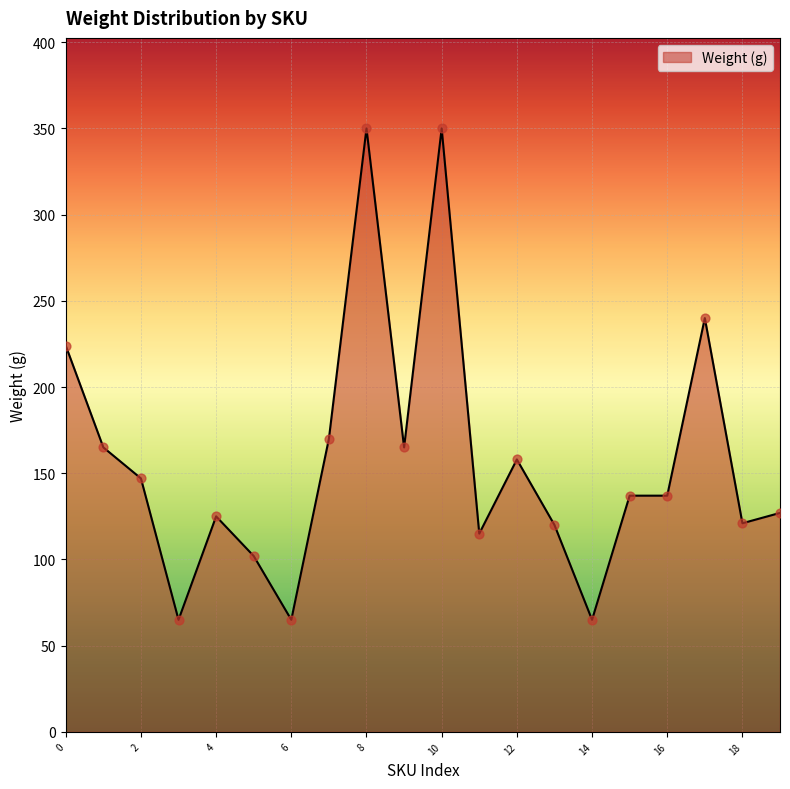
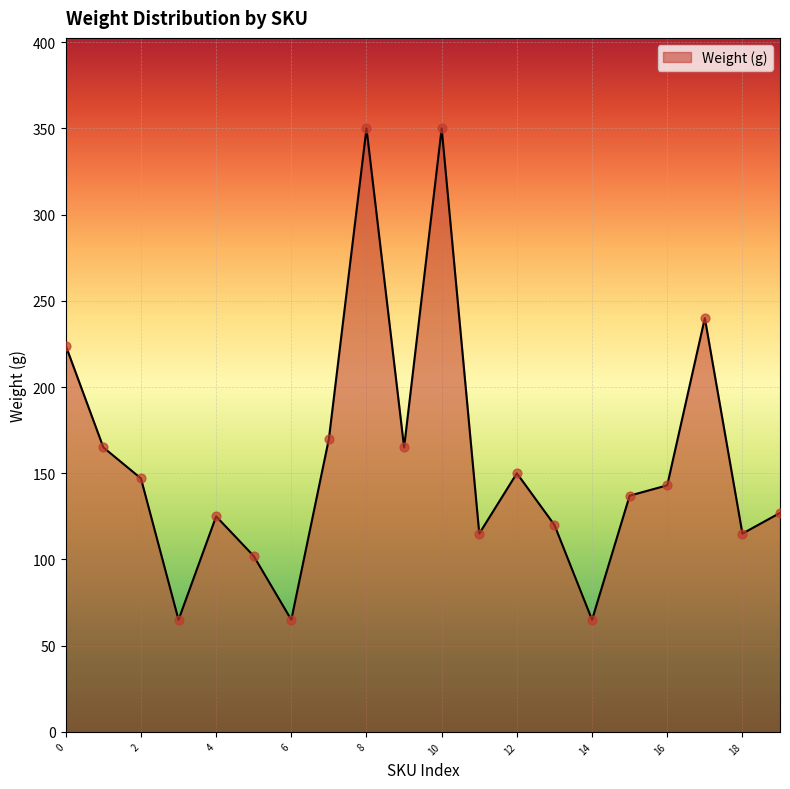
  {
    "0": 224,
    "2": 147,
    "4": 125,
    "6": 65,
    "8": 350,
    "10": 350,
-   "12": 158,
+   "12": 150,
    "14": 65,
-   "16": 137,
-   "18": 121
+   "16": 143,
+   "18": 115
  }
